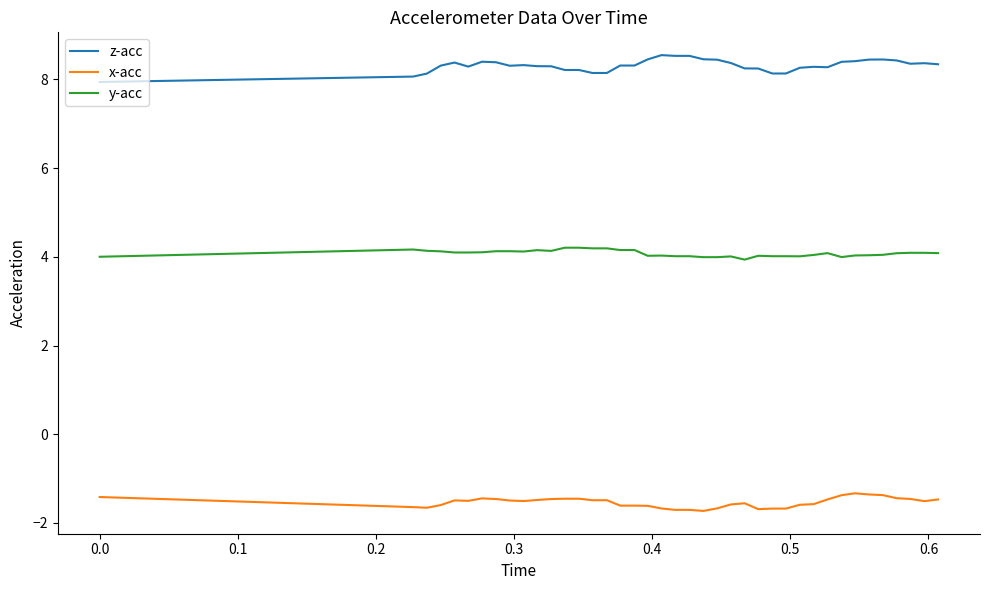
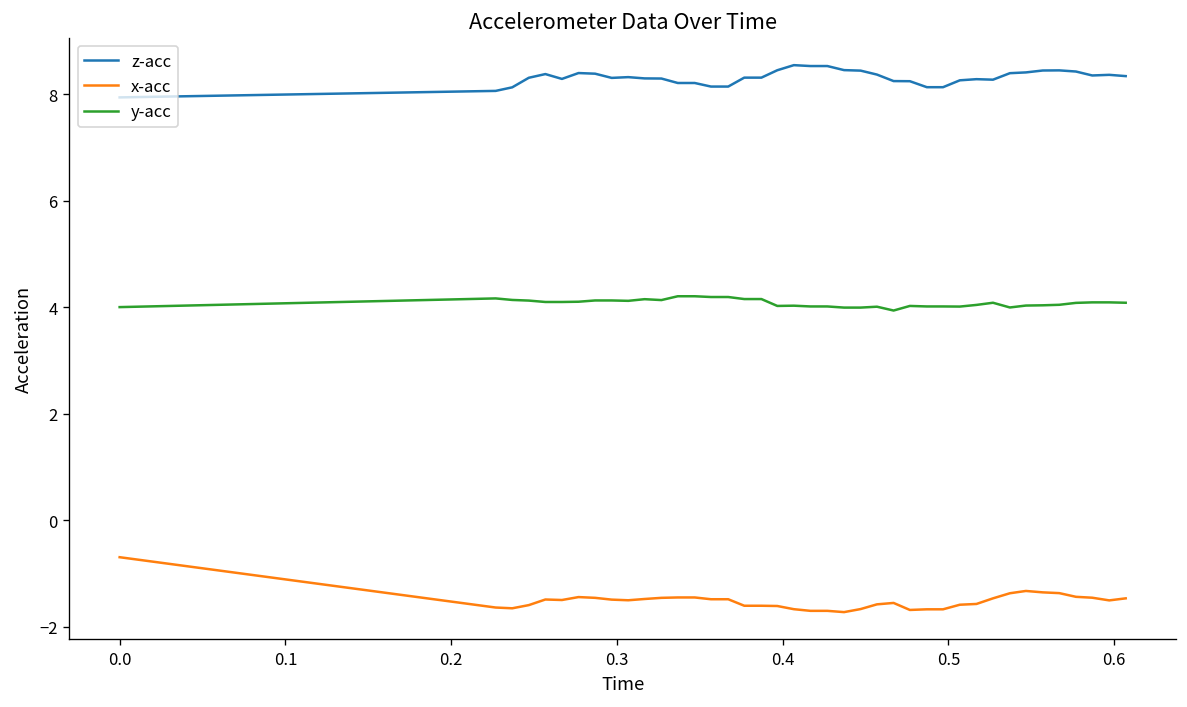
  {
    "x-acc": {
-     "0.0": -1.4
+     "0.0": -0.7
    },
    "y-acc": {
      "0.0": 4.0
    }
  }
